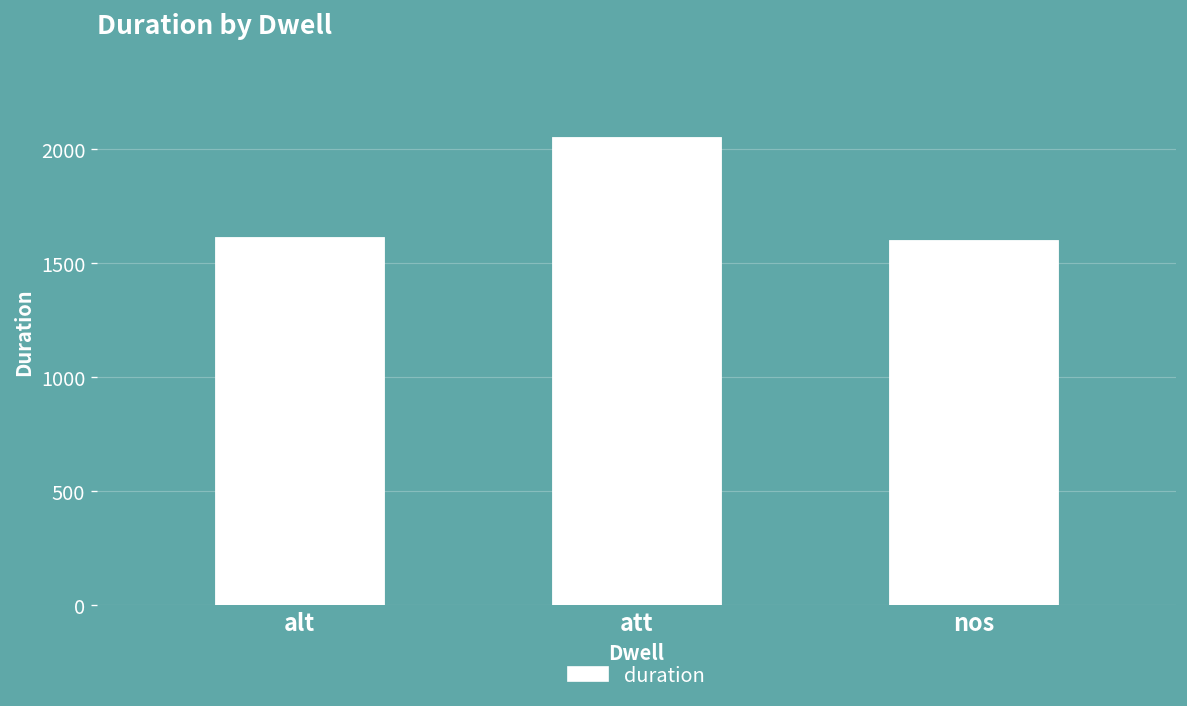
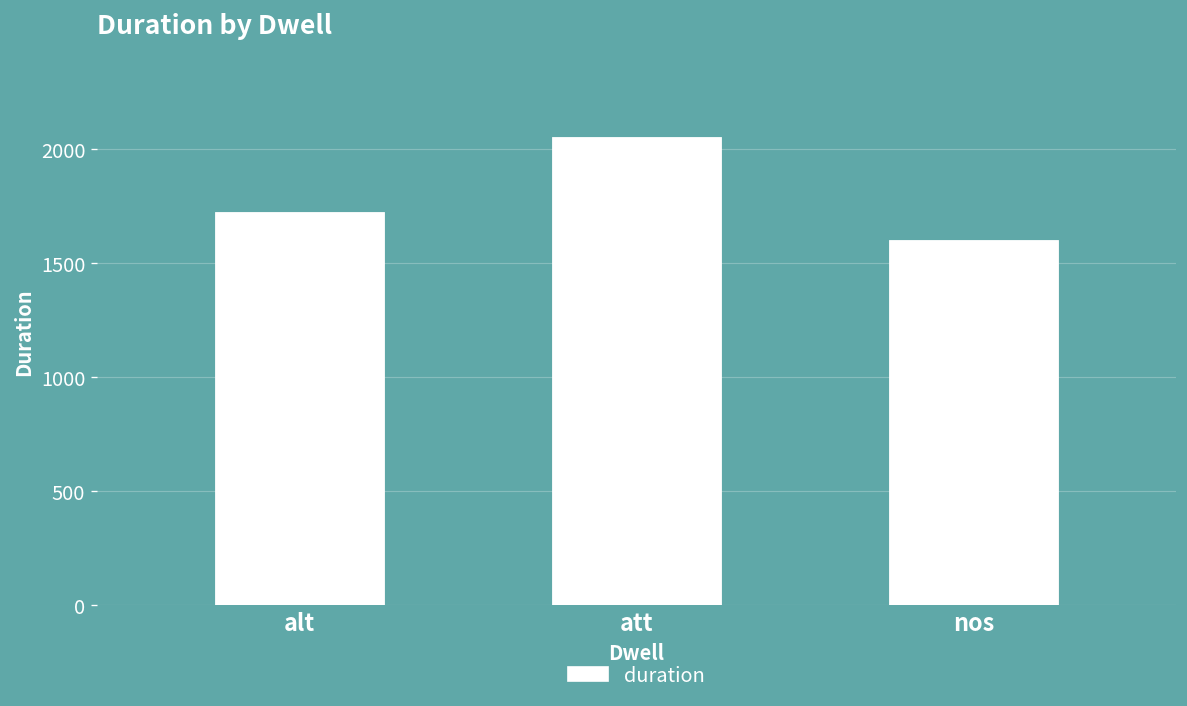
  {
-   "alt": 1610,
+   "alt": 1720,
    "att": 2050,
    "nos": 1600
  }
